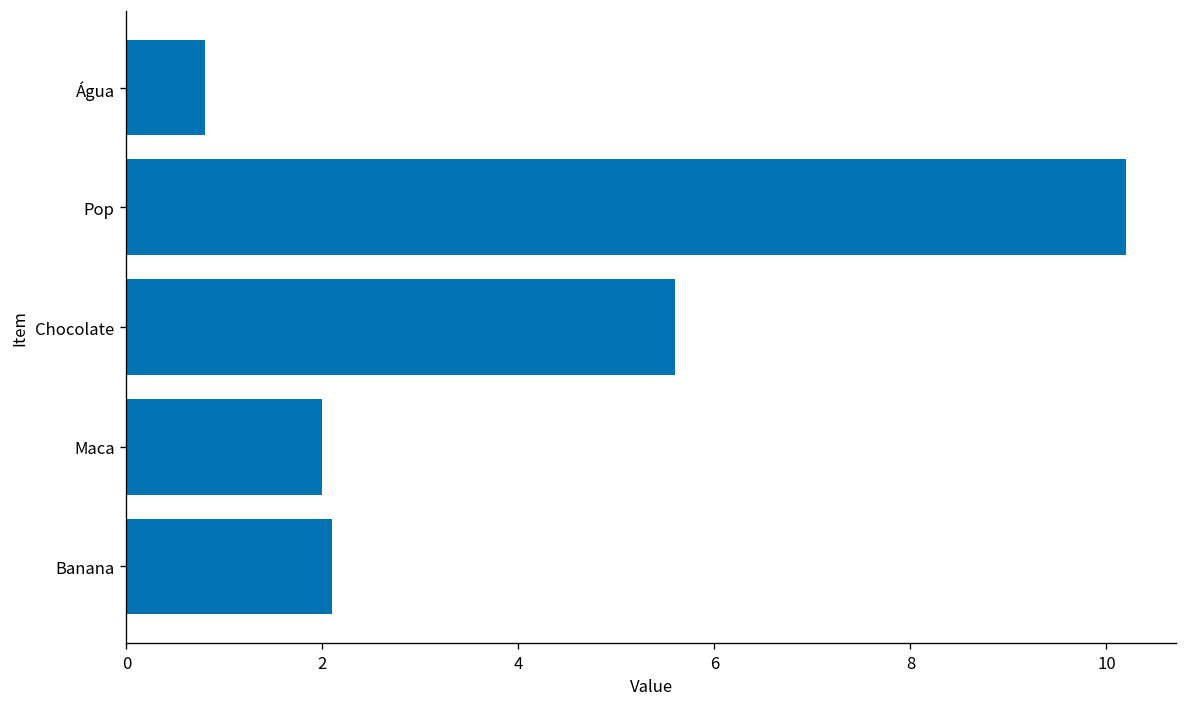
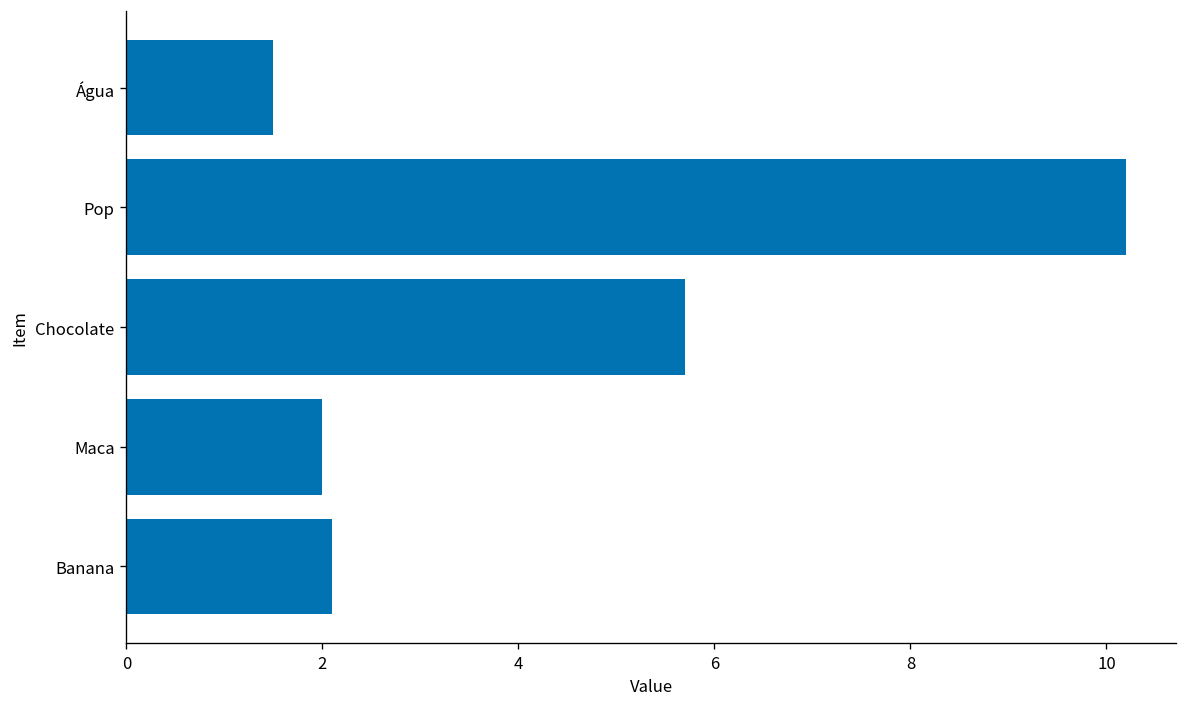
  {
-   "Água": 0.8,
+   "Água": 1.5,
    "Pop": 10.2,
-   "Chocolate": 5.6,
+   "Chocolate": 5.7,
    "Maca": 2.0,
    "Banana": 2.1
  }
